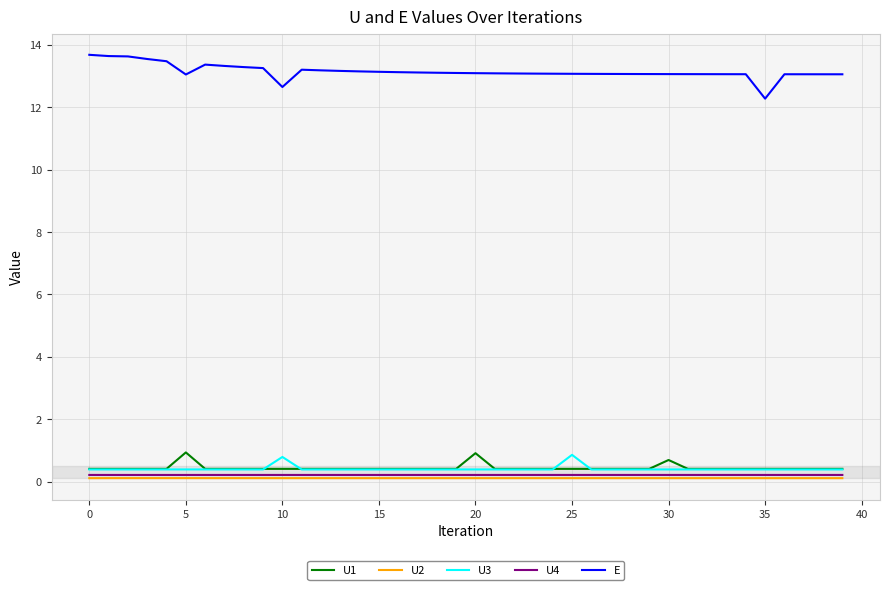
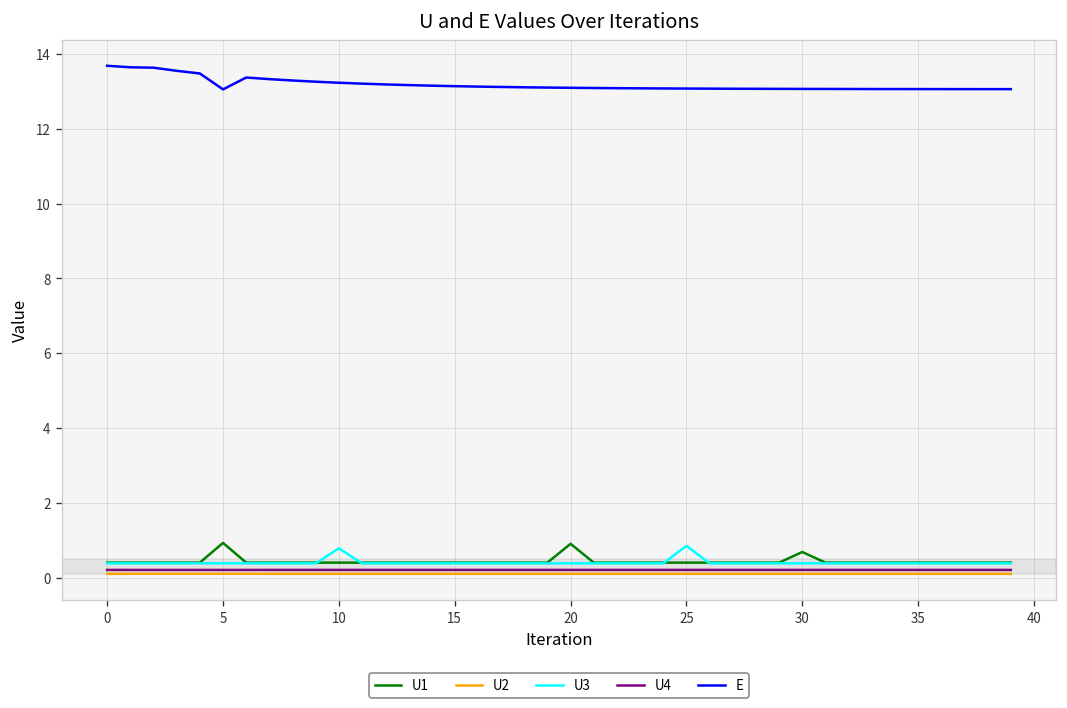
  {
    "U1": {
      "5": 0.9,
      "10": 0.4,
      "20": 0.9,
      "25": 0.4,
      "30": 0.7
    },
    "U2": {
      "0": 0.1,
      "5": 0.1,
      "10": 0.1,
      "15": 0.1,
      "20": 0.1,
      "25": 0.1,
      "30": 0.1,
      "35": 0.1
    },
    "U3": {
      "5": 0.4,
      "10": 0.8,
      "20": 0.4,
      "25": 0.9,
      "30": 0.4
    },
    "U4": {
      "0": 0.2,
      "5": 0.2,
      "10": 0.2,
      "15": 0.2,
      "20": 0.2,
      "25": 0.2,
      "30": 0.2,
      "35": 0.2
    },
    "E": {
      "0": 13.7,
      "5": 13.1,
-     "10": 12.7,
+     "10": 13.2,
      "15": 13.1,
      "20": 13.1,
      "25": 13.1,
      "30": 13.1,
-     "35": 12.3
+     "35": 13.1
    }
  }
